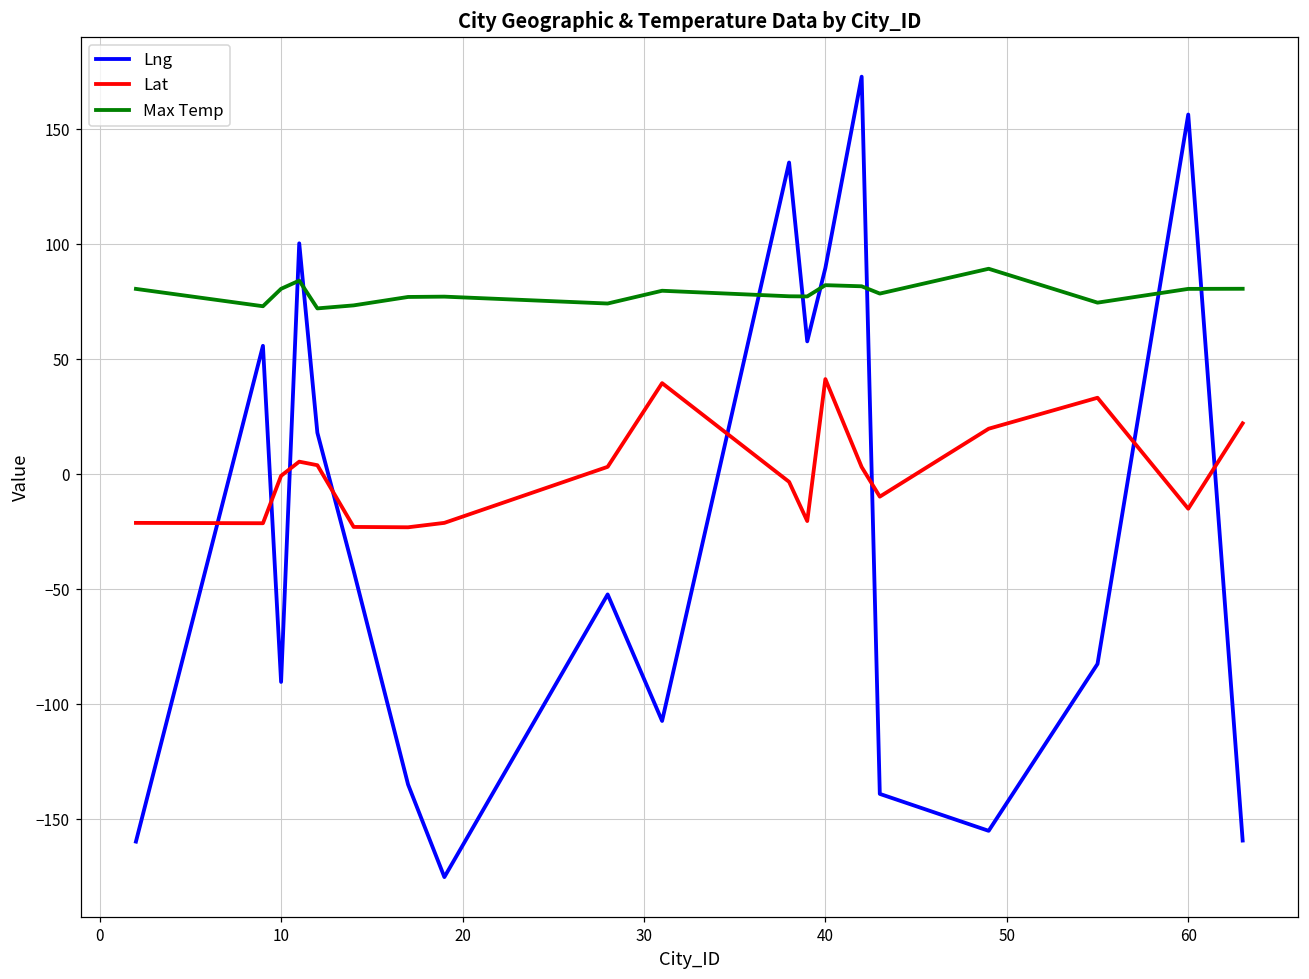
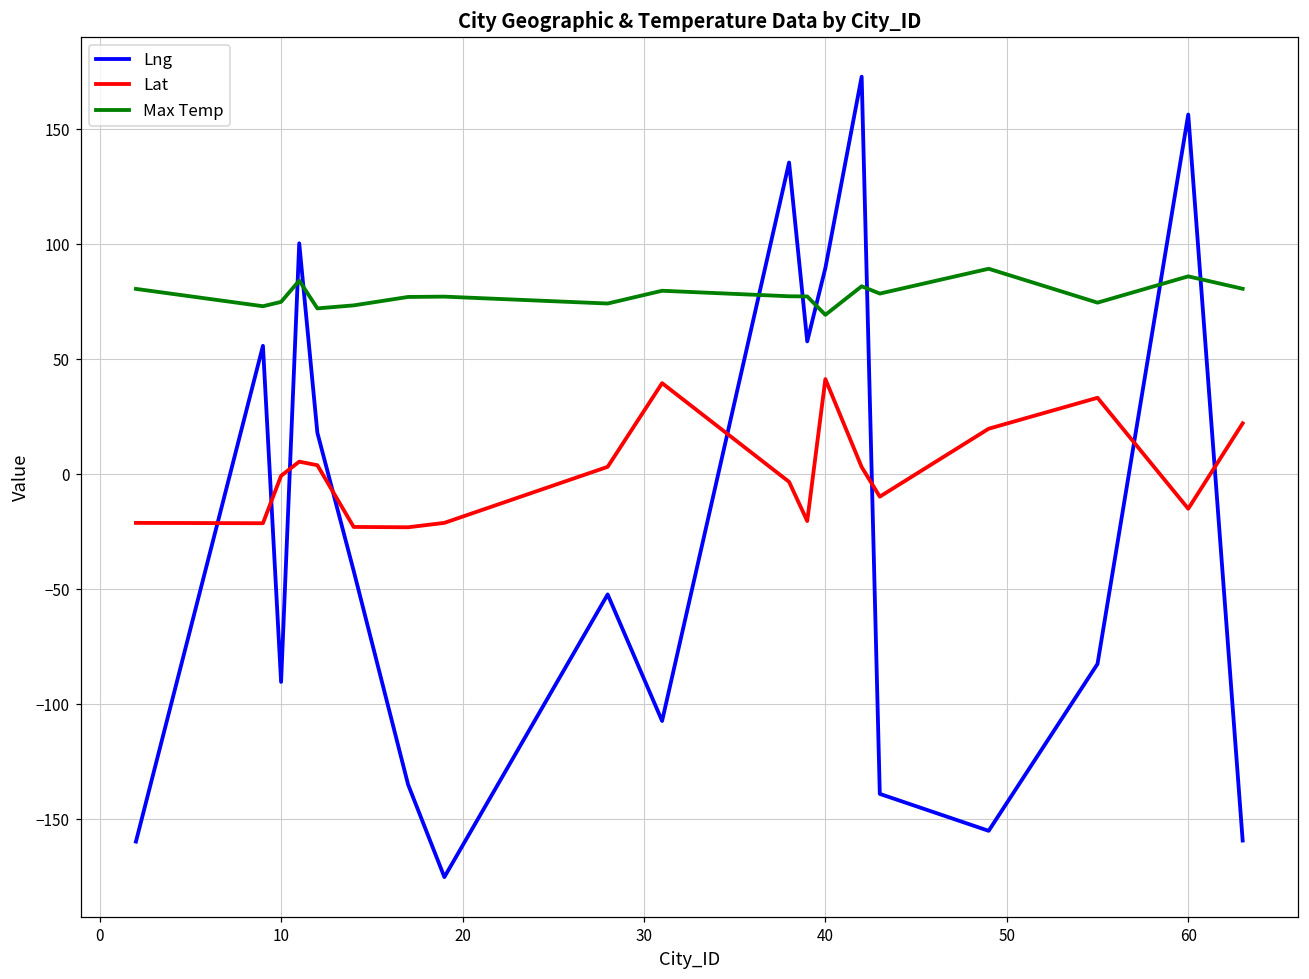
  {
    "Lng": {
      "10": -90,
      "40": 90,
      "60": 156
    },
    "Lat": {
      "10": -1,
      "40": 41,
      "60": -15
    },
    "Max Temp": {
-     "10": 81,
-     "40": 82,
-     "60": 81
+     "10": 75,
+     "40": 69,
+     "60": 86
    }
  }
